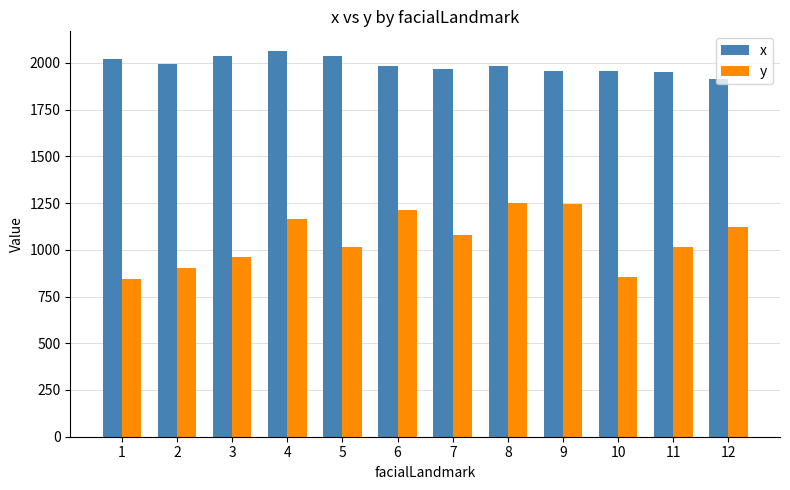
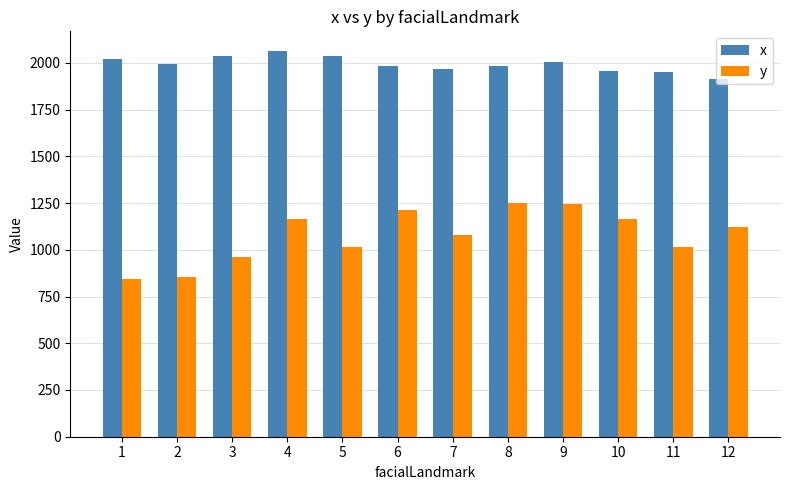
  {
    "x": {
      "1": 2020,
      "2": 2000,
      "3": 2040,
      "4": 2070,
      "5": 2040,
      "6": 1980,
      "7": 1970,
      "8": 1980,
-     "9": 1960,
+     "9": 2000,
      "10": 1960,
      "11": 1950
    },
    "y": {
      "1": 840,
-     "2": 900,
+     "2": 850,
      "3": 960,
      "4": 1160,
      "5": 1010,
      "6": 1210,
      "7": 1080,
      "8": 1250,
      "9": 1240,
-     "10": 860,
+     "10": 1160,
      "11": 1020,
      "12": 1120
    }
  }
